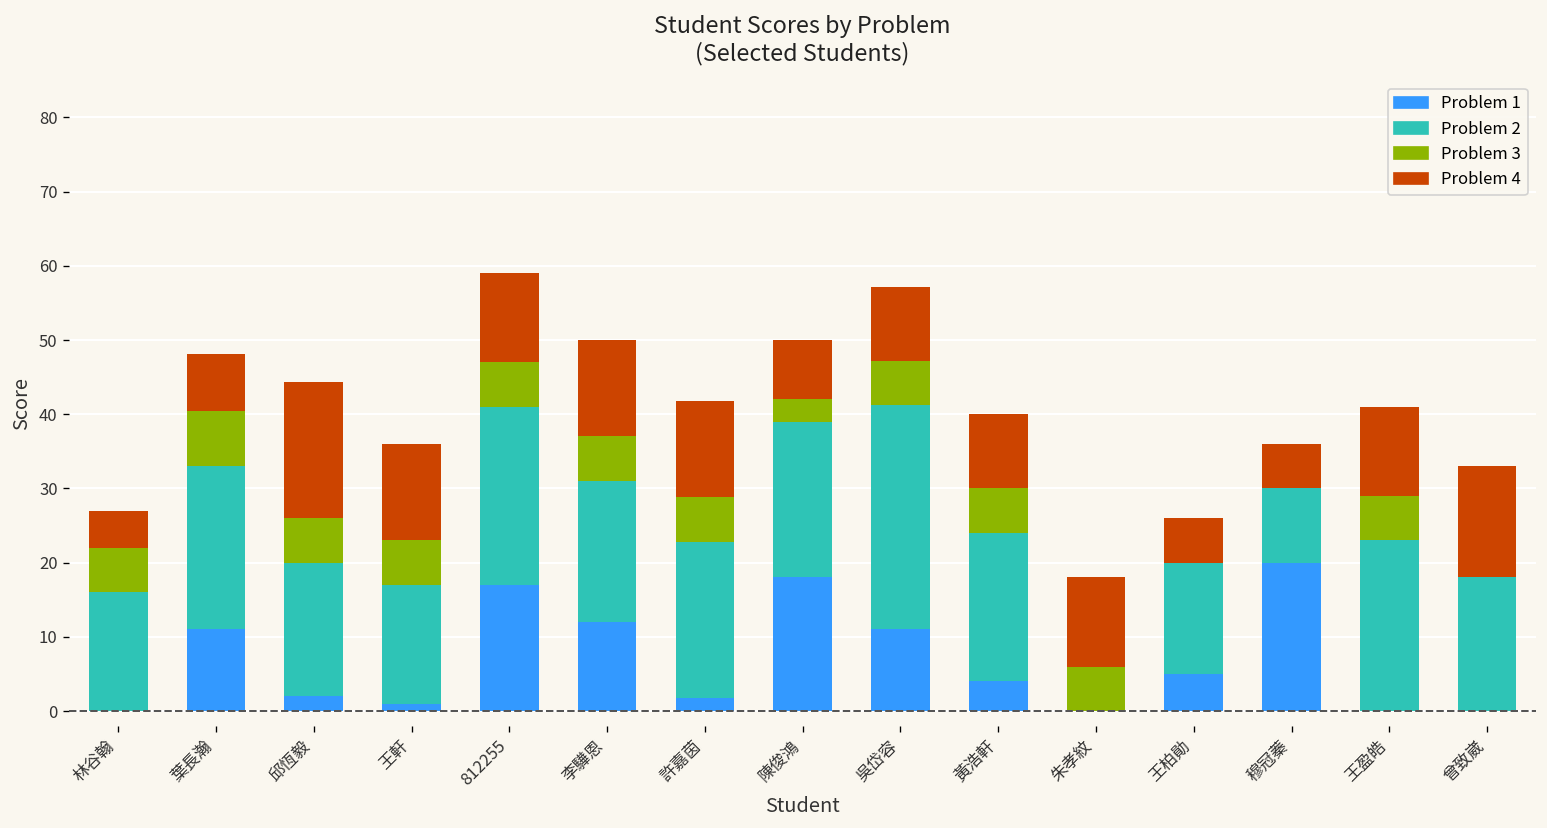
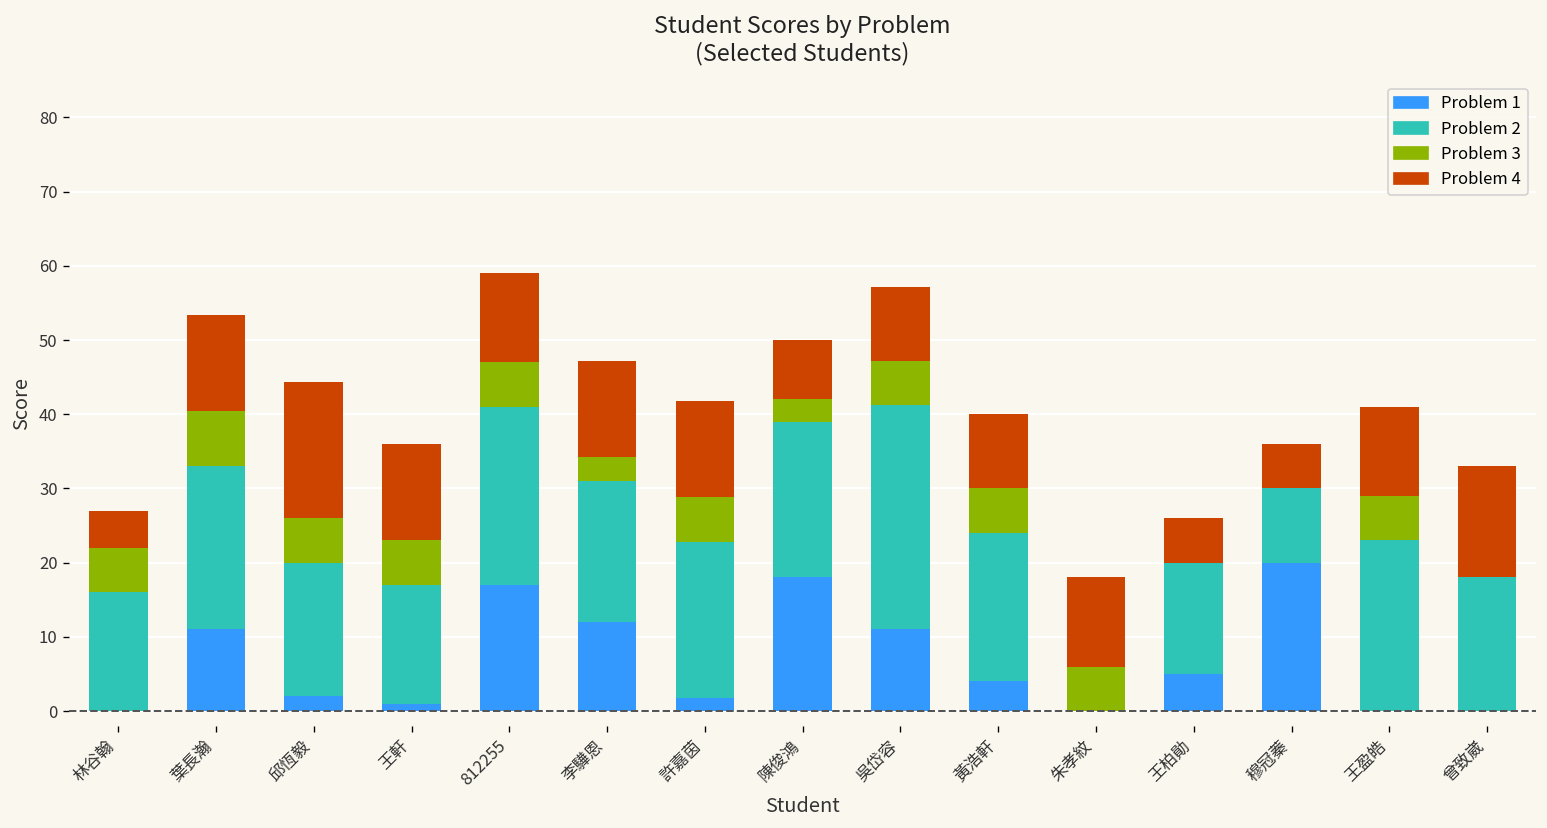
  {
    "Problem 1": {
      "林谷翰": 0,
      "葉長瀚": 11,
      "邱恆毅": 2,
      "王軒": 1,
      "812255": 17,
      "李驊恩": 12,
      "許嘉茵": 2,
      "陳俊鴻": 18,
      "吳岱容": 11,
      "黃浩軒": 4,
      "朱孝紋": 0,
      "王柏勛": 5,
      "穆冠蓁": 20,
      "王盈皓": 0,
      "曾致崴": 0
    },
    "Problem 2": {
      "林谷翰": 16,
      "葉長瀚": 22,
      "邱恆毅": 18,
      "王軒": 16,
      "812255": 24,
      "李驊恩": 19,
      "許嘉茵": 21,
      "陳俊鴻": 21,
      "吳岱容": 30,
      "黃浩軒": 20,
      "朱孝紋": 0,
      "王柏勛": 15,
      "穆冠蓁": 10,
      "王盈皓": 23,
      "曾致崴": 18
    },
    "Problem 3": {
      "林谷翰": 6,
      "葉長瀚": 7,
      "邱恆毅": 6,
      "王軒": 6,
      "812255": 6,
-     "李驊恩": 6,
+     "李驊恩": 3,
      "許嘉茵": 6,
      "陳俊鴻": 3,
      "吳岱容": 6,
      "黃浩軒": 6,
      "朱孝紋": 6,
      "王柏勛": 0,
      "穆冠蓁": 0,
      "王盈皓": 6,
      "曾致崴": 0
    },
    "Problem 4": {
      "林谷翰": 5,
-     "葉長瀚": 8,
+     "葉長瀚": 13,
      "邱恆毅": 18,
      "王軒": 13,
      "812255": 12,
      "李驊恩": 13,
      "許嘉茵": 13,
      "陳俊鴻": 8,
      "吳岱容": 10,
      "黃浩軒": 10,
      "朱孝紋": 12,
      "王柏勛": 6,
      "穆冠蓁": 6,
      "王盈皓": 12,
      "曾致崴": 15
    }
  }
